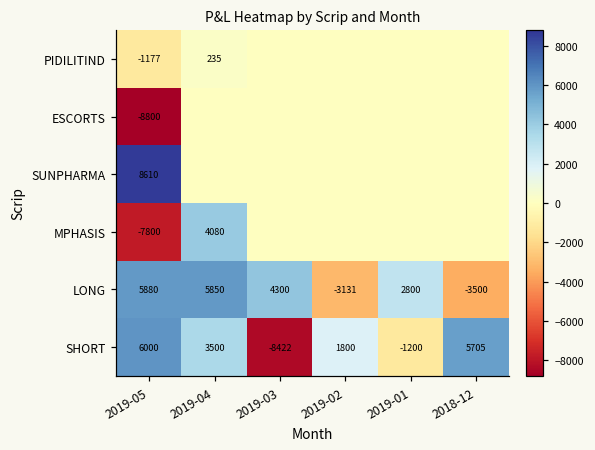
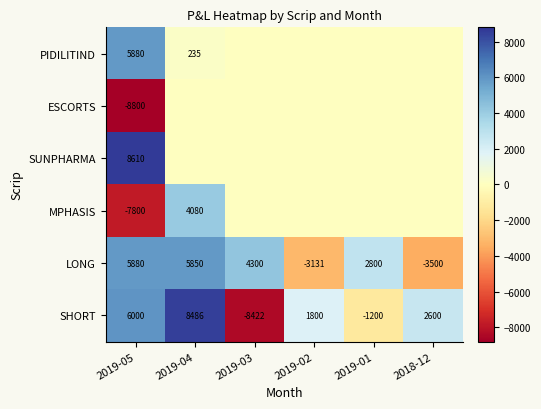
  {
    "PIDILITIND": {
-     "2019-05": -1177,
+     "2019-05": 5880,
      "2019-04": 235
    },
    "ESCORTS": {
      "2019-05": -8800
    },
    "SUNPHARMA": {
      "2019-05": 8610
    },
    "MPHASIS": {
      "2019-05": -7800,
      "2019-04": 4080
    },
    "LONG": {
      "2019-05": 5880,
      "2019-04": 5850,
      "2019-03": 4300,
      "2019-02": -3131,
      "2019-01": 2800,
      "2018-12": -3500
    },
    "SHORT": {
      "2019-05": 6000,
-     "2019-04": 3500,
+     "2019-04": 8486,
      "2019-03": -8422,
      "2019-02": 1800,
      "2019-01": -1200,
-     "2018-12": 5705
+     "2018-12": 2600
    }
  }
